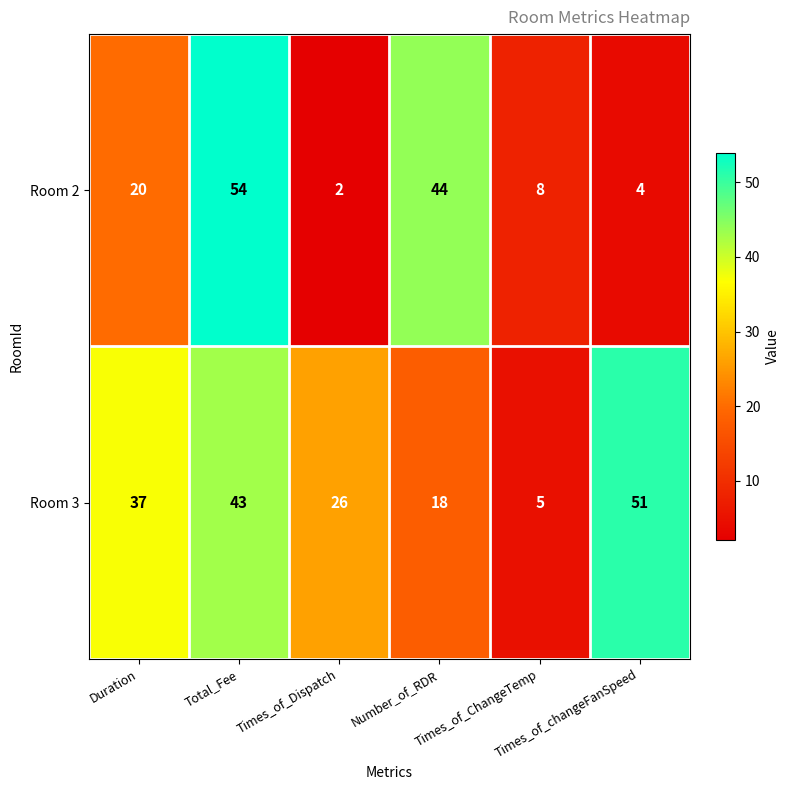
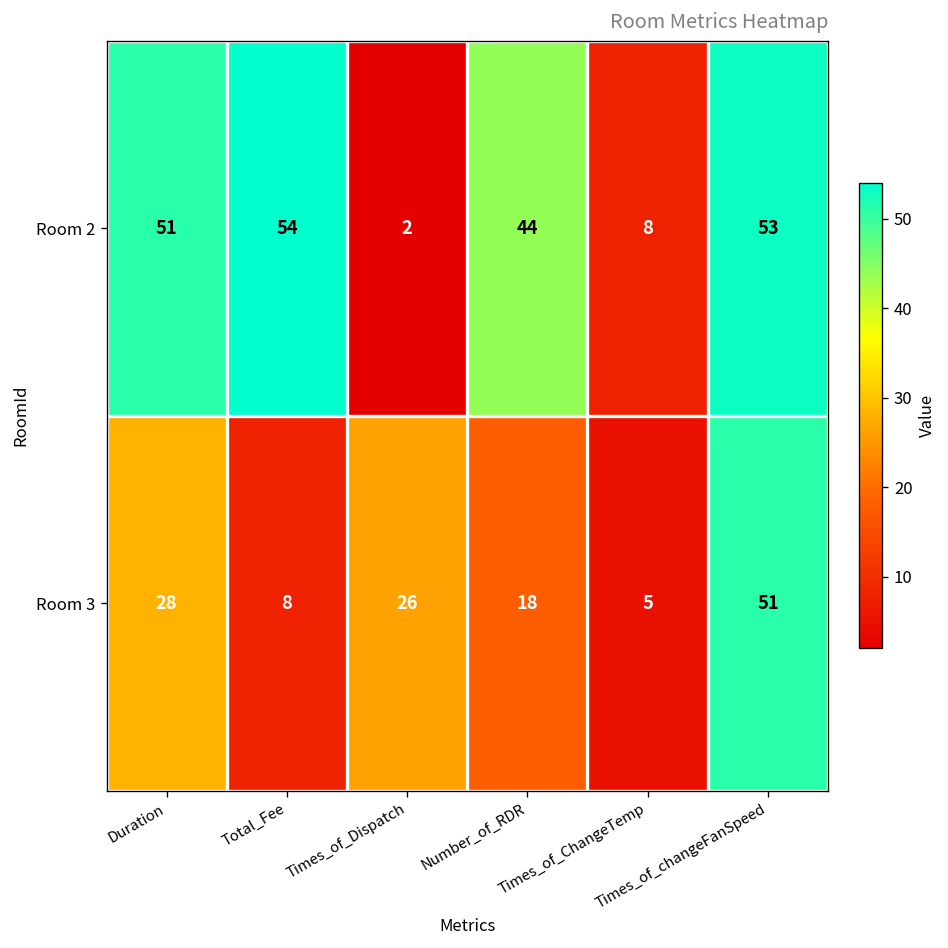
  {
    "Room 2": {
-     "Duration": 20,
+     "Duration": 51,
      "Total_Fee": 54,
      "Times_of_Dispatch": 2,
      "Number_of_RDR": 44,
      "Times_of_ChangeTemp": 8,
-     "Times_of_changeFanSpeed": 4
+     "Times_of_changeFanSpeed": 53
    },
    "Room 3": {
-     "Duration": 37,
-     "Total_Fee": 43,
+     "Duration": 28,
+     "Total_Fee": 8,
      "Times_of_Dispatch": 26,
      "Number_of_RDR": 18,
      "Times_of_ChangeTemp": 5,
      "Times_of_changeFanSpeed": 51
    }
  }
